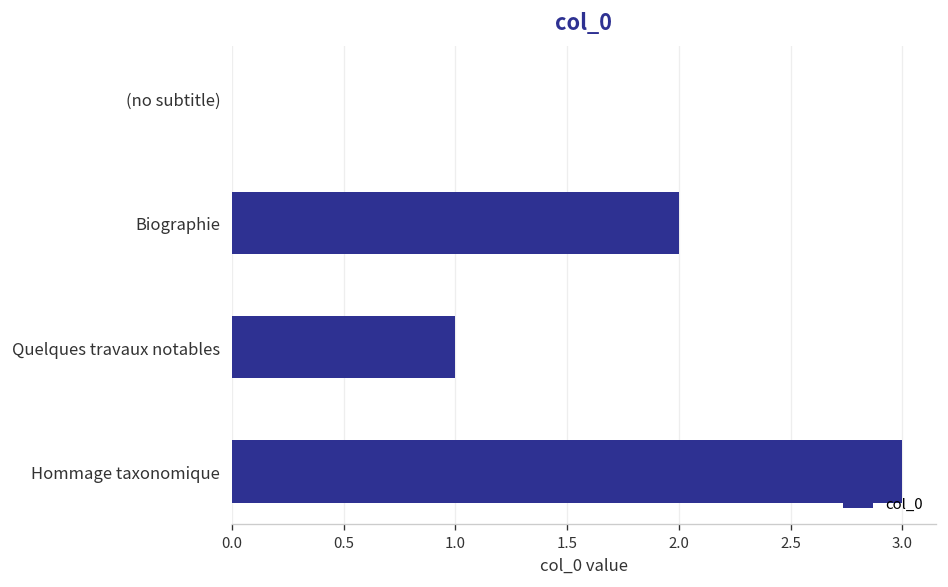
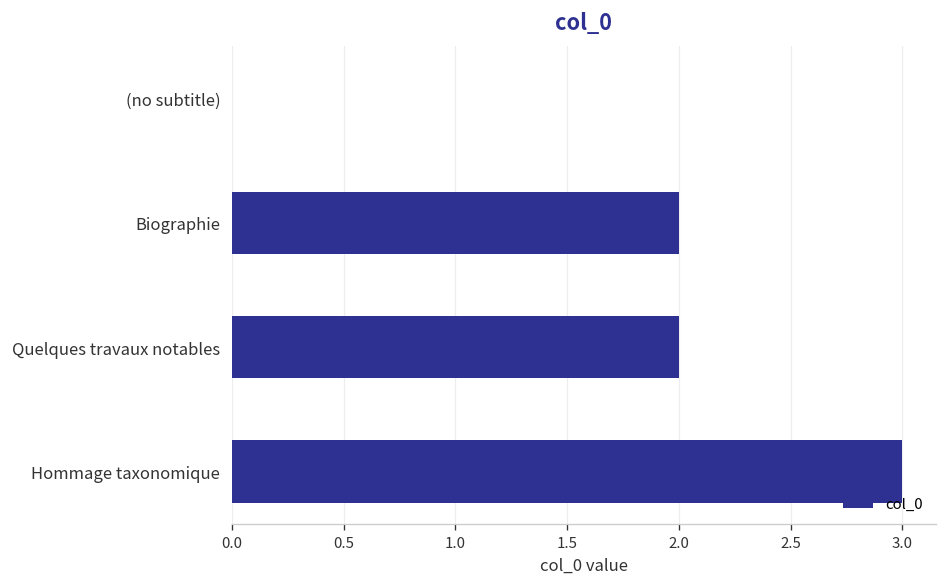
  {
    "(no subtitle)": 0,
    "Biographie": 2,
-   "Quelques travaux notables": 1,
+   "Quelques travaux notables": 2,
    "Hommage taxonomique": 3
  }
